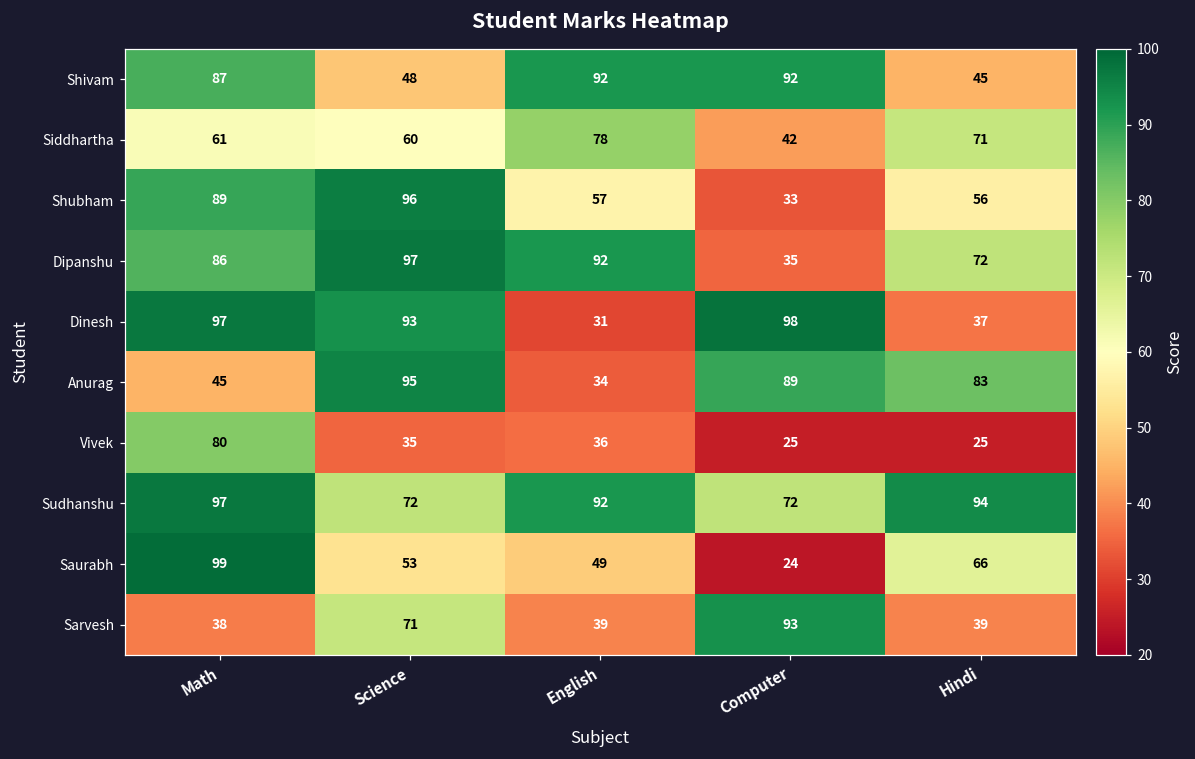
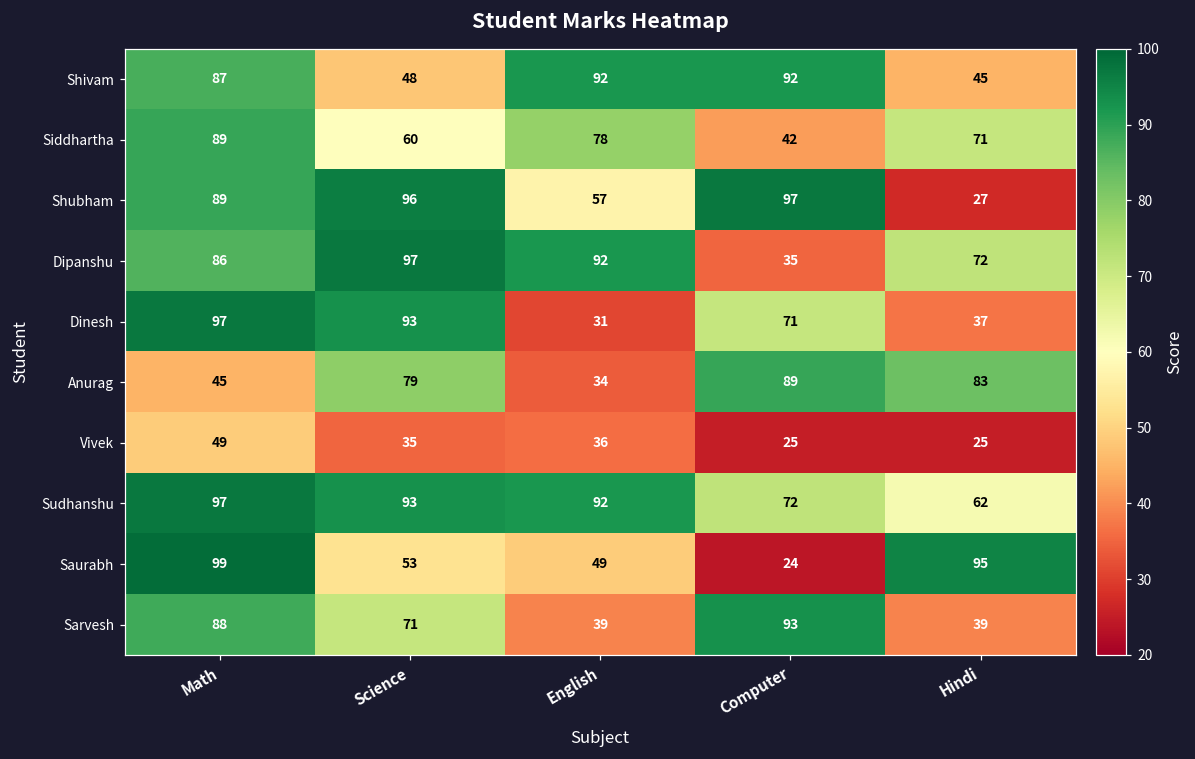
  {
    "Shivam": {
      "Math": 87,
      "Science": 48,
      "English": 92,
      "Computer": 92,
      "Hindi": 45
    },
    "Siddhartha": {
-     "Math": 61,
+     "Math": 89,
      "Science": 60,
      "English": 78,
      "Computer": 42,
      "Hindi": 71
    },
    "Shubham": {
      "Math": 89,
      "Science": 96,
      "English": 57,
-     "Computer": 33,
-     "Hindi": 56
+     "Computer": 97,
+     "Hindi": 27
    },
    "Dipanshu": {
      "Math": 86,
      "Science": 97,
      "English": 92,
      "Computer": 35,
      "Hindi": 72
    },
    "Dinesh": {
      "Math": 97,
      "Science": 93,
      "English": 31,
-     "Computer": 98,
+     "Computer": 71,
      "Hindi": 37
    },
    "Anurag": {
      "Math": 45,
-     "Science": 95,
+     "Science": 79,
      "English": 34,
      "Computer": 89,
      "Hindi": 83
    },
    "Vivek": {
-     "Math": 80,
+     "Math": 49,
      "Science": 35,
      "English": 36,
      "Computer": 25,
      "Hindi": 25
    },
    "Sudhanshu": {
      "Math": 97,
-     "Science": 72,
+     "Science": 93,
      "English": 92,
      "Computer": 72,
-     "Hindi": 94
+     "Hindi": 62
    },
    "Saurabh": {
      "Math": 99,
      "Science": 53,
      "English": 49,
      "Computer": 24,
-     "Hindi": 66
+     "Hindi": 95
    },
    "Sarvesh": {
-     "Math": 38,
+     "Math": 88,
      "Science": 71,
      "English": 39,
      "Computer": 93,
      "Hindi": 39
    }
  }
